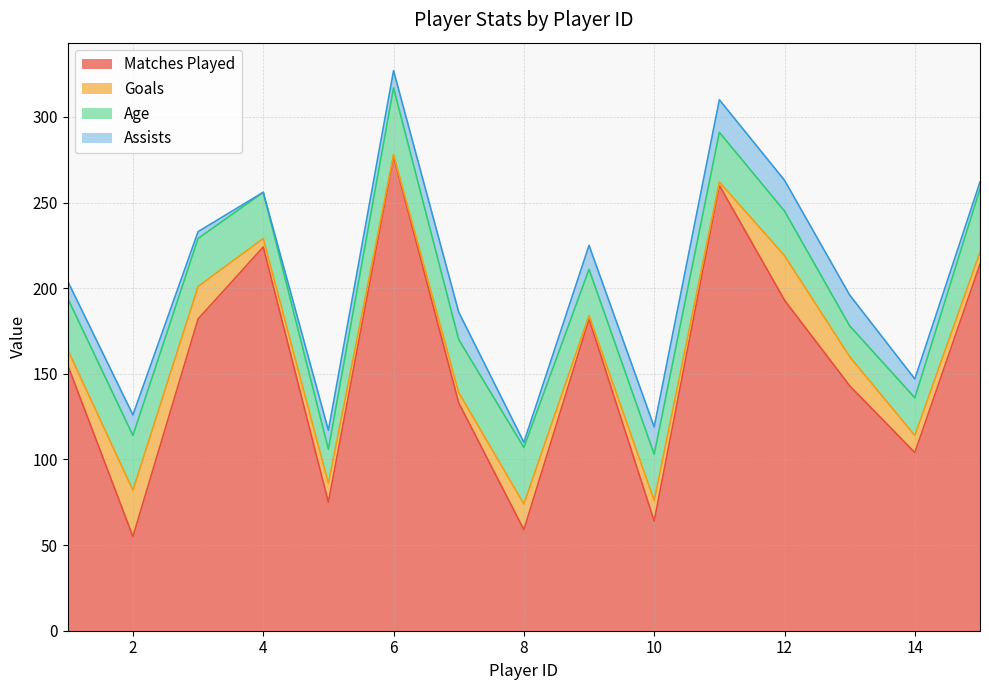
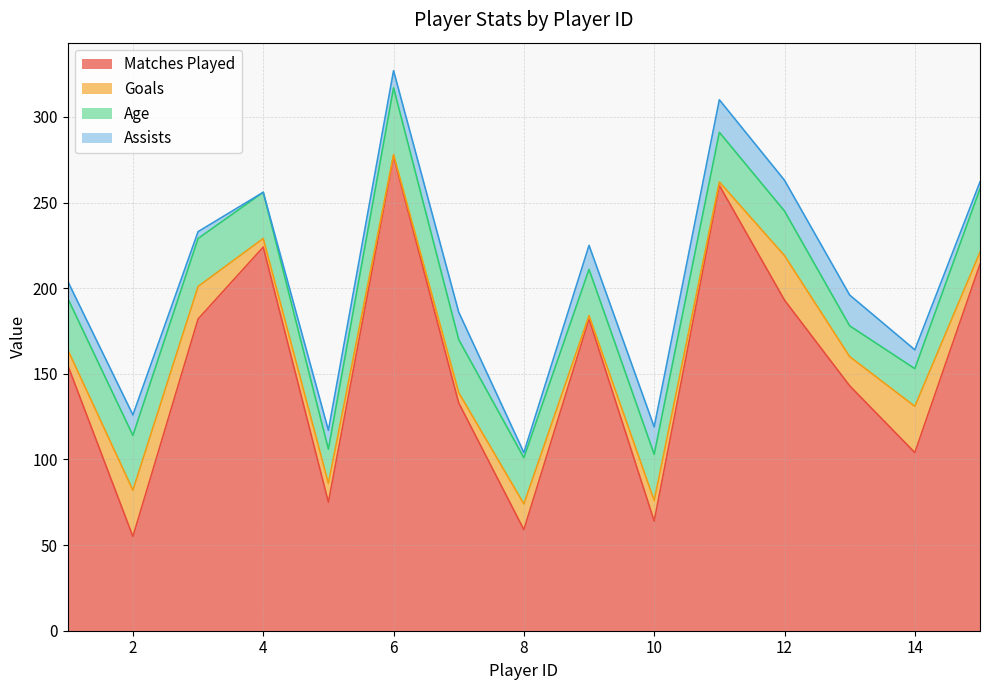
  {
    "Matches Played": {
      "2": 55,
      "4": 224,
      "8": 59,
      "10": 64,
      "12": 193,
      "14": 104
    },
    "Goals": {
      "2": 27,
      "4": 5,
      "8": 15,
      "10": 12,
      "12": 26,
-     "14": 10
+     "14": 27
    },
    "Age": {
      "2": 32,
      "6": 39,
-     "8": 33,
+     "8": 27,
      "10": 27,
      "12": 26,
      "14": 22
    },
    "Assists": {
      "2": 12,
      "6": 10,
      "8": 3,
      "10": 16,
      "12": 18,
      "14": 11
    }
  }
